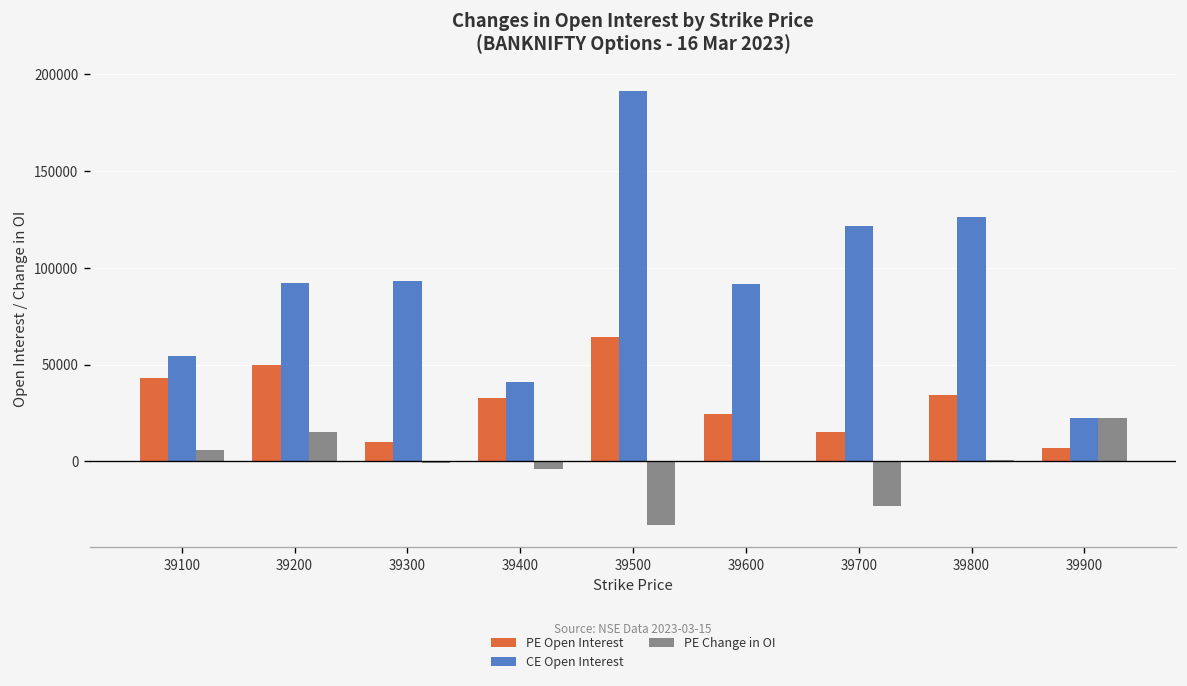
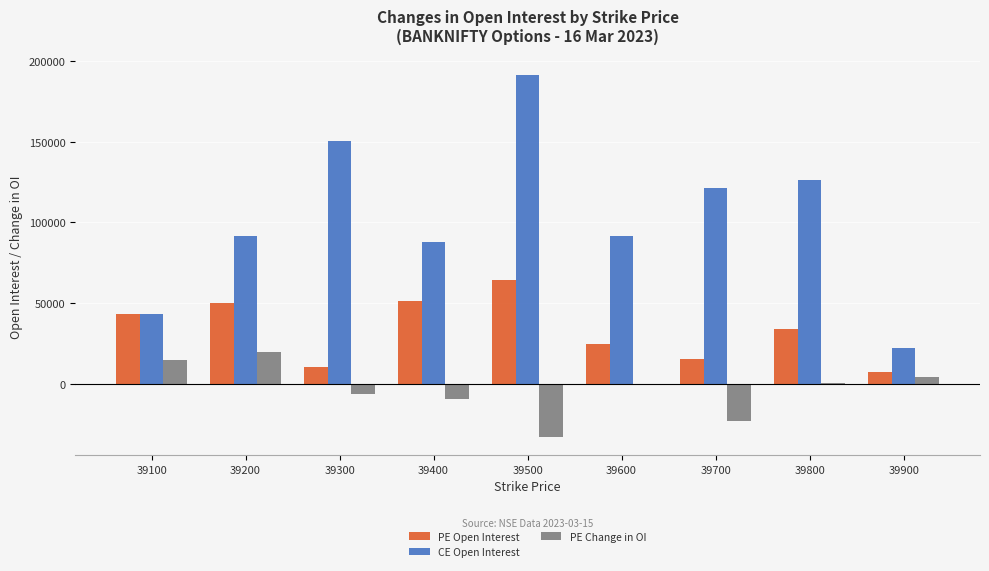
  {
    "PE Open Interest": {
      "39100": 43000,
      "39200": 50000,
      "39300": 10000,
-     "39400": 33000,
+     "39400": 52000,
      "39500": 64000,
      "39600": 25000,
      "39700": 15000,
      "39800": 34000,
      "39900": 7000
    },
    "CE Open Interest": {
-     "39100": 55000,
+     "39100": 43000,
      "39200": 92000,
-     "39300": 93000,
-     "39400": 41000,
+     "39300": 151000,
+     "39400": 88000,
      "39500": 191000,
      "39600": 92000,
      "39700": 121000,
      "39800": 126000,
      "39900": 22000
    },
    "PE Change in OI": {
-     "39100": 6000,
-     "39200": 15000,
-     "39300": -1000,
-     "39400": -4000,
+     "39100": 15000,
+     "39200": 20000,
+     "39300": -6000,
+     "39400": -9000,
      "39500": -33000,
      "39700": -23000,
-     "39900": 23000
+     "39900": 4000
    }
  }
